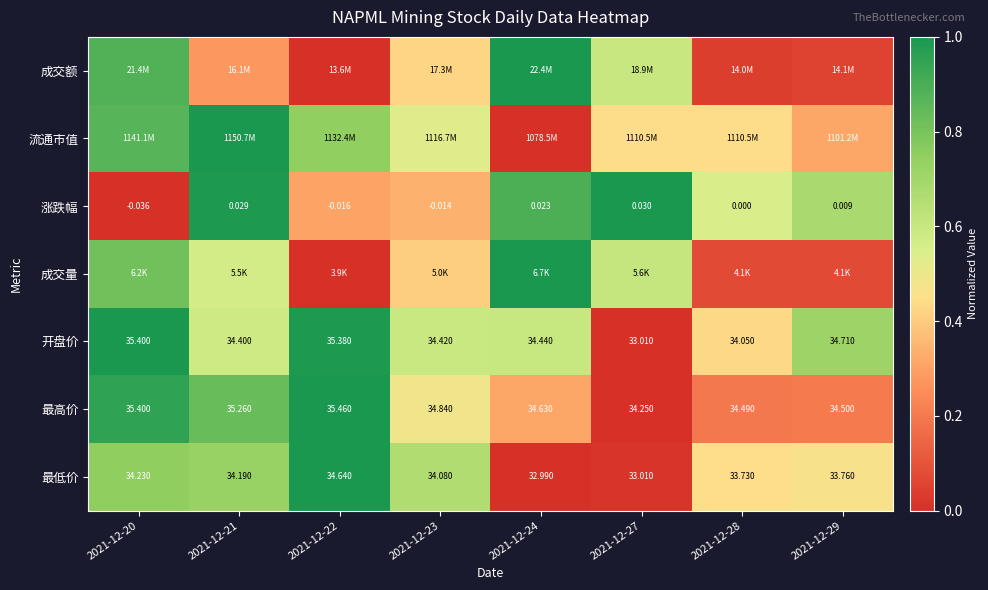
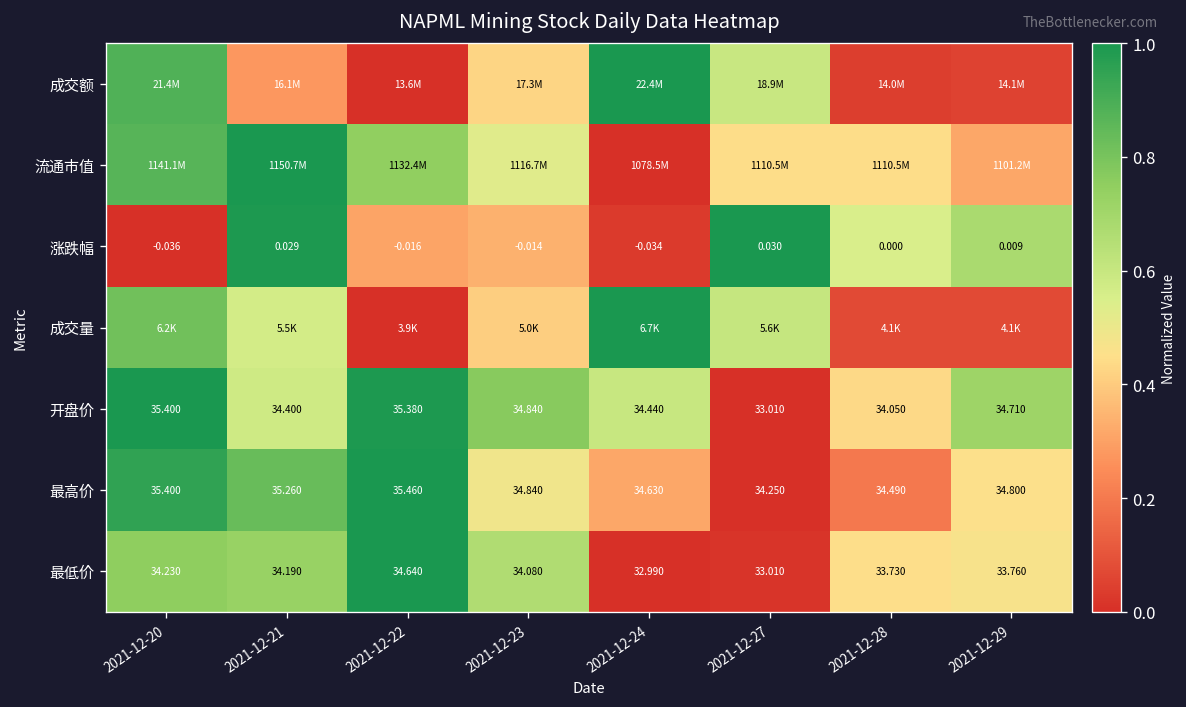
  {
    "成交额": {
      "2021-12-20": "21.4M",
      "2021-12-21": "16.1M",
      "2021-12-22": "13.6M",
      "2021-12-23": "17.3M",
      "2021-12-24": "22.4M",
      "2021-12-27": "18.9M",
      "2021-12-28": "14.0M",
      "2021-12-29": "14.1M"
    },
    "流通市值": {
      "2021-12-20": "1141.1M",
      "2021-12-21": "1150.7M",
      "2021-12-22": "1132.4M",
      "2021-12-23": "1116.7M",
      "2021-12-24": "1078.5M",
      "2021-12-27": "1110.5M",
      "2021-12-28": "1110.5M",
      "2021-12-29": "1101.2M"
    },
    "涨跌幅": {
      "2021-12-20": "-0.036",
      "2021-12-21": "0.029",
      "2021-12-22": "-0.016",
      "2021-12-23": "-0.014",
-     "2021-12-24": "0.023",
+     "2021-12-24": "-0.034",
      "2021-12-27": "0.030",
      "2021-12-28": "0.000",
      "2021-12-29": "0.009"
    },
    "成交量": {
      "2021-12-20": "6.2K",
      "2021-12-21": "5.5K",
      "2021-12-22": "3.9K",
      "2021-12-23": "5.0K",
      "2021-12-24": "6.7K",
      "2021-12-27": "5.6K",
      "2021-12-28": "4.1K",
      "2021-12-29": "4.1K"
    },
    "开盘价": {
      "2021-12-20": "35.400",
      "2021-12-21": "34.400",
      "2021-12-22": "35.380",
-     "2021-12-23": "34.420",
+     "2021-12-23": "34.840",
      "2021-12-24": "34.440",
      "2021-12-27": "33.010",
      "2021-12-28": "34.050",
      "2021-12-29": "34.710"
    },
    "最高价": {
      "2021-12-20": "35.400",
      "2021-12-21": "35.260",
      "2021-12-22": "35.460",
      "2021-12-23": "34.840",
      "2021-12-24": "34.630",
      "2021-12-27": "34.250",
      "2021-12-28": "34.490",
-     "2021-12-29": "34.500"
+     "2021-12-29": "34.800"
    },
    "最低价": {
      "2021-12-20": "34.230",
      "2021-12-21": "34.190",
      "2021-12-22": "34.640",
      "2021-12-23": "34.080",
      "2021-12-24": "32.990",
      "2021-12-27": "33.010",
      "2021-12-28": "33.730",
      "2021-12-29": "33.760"
    }
  }
